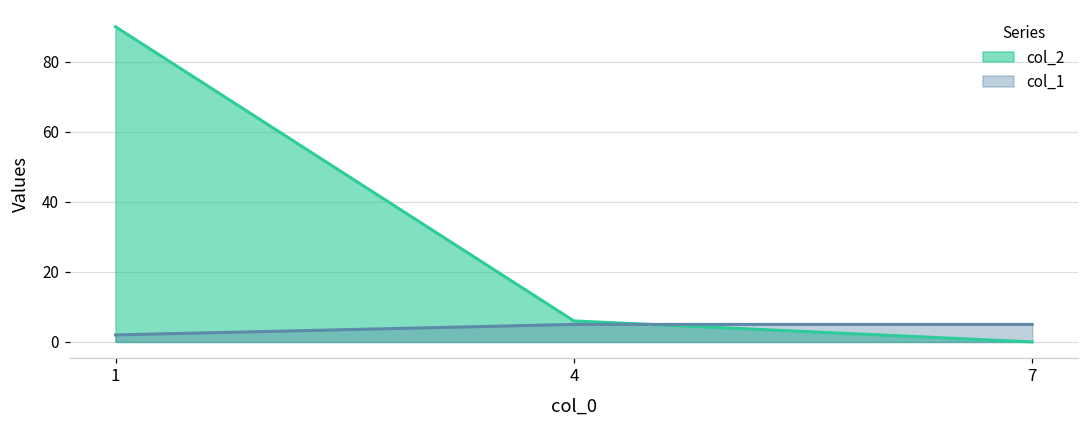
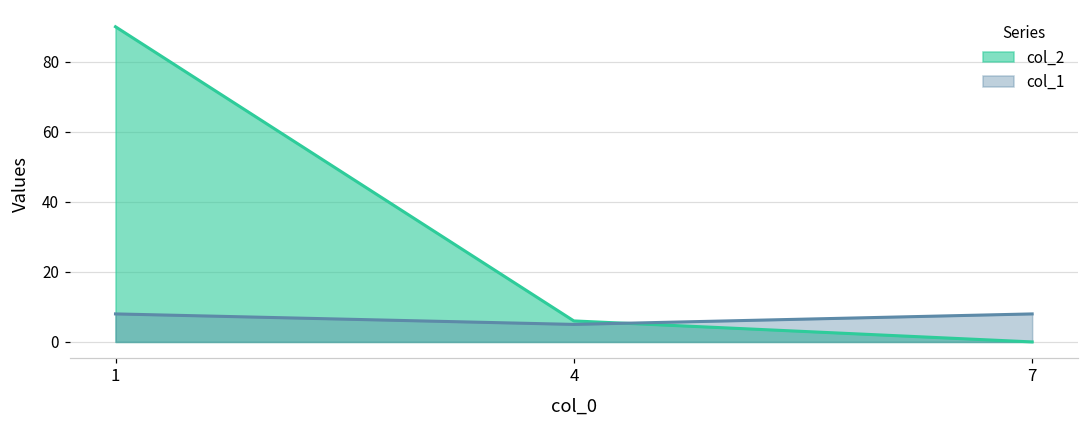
  {
    "col_2": {
      "1": 90,
      "4": 6,
      "7": 0
    },
    "col_1": {
-     "1": 2,
+     "1": 8,
      "4": 5,
-     "7": 5
+     "7": 8
    }
  }
